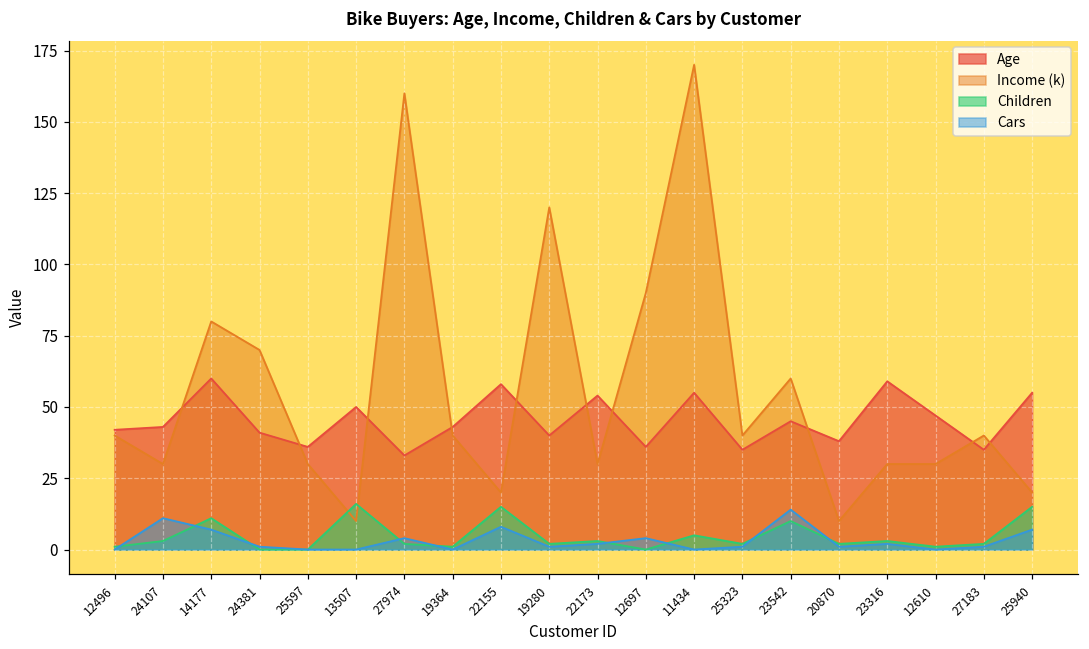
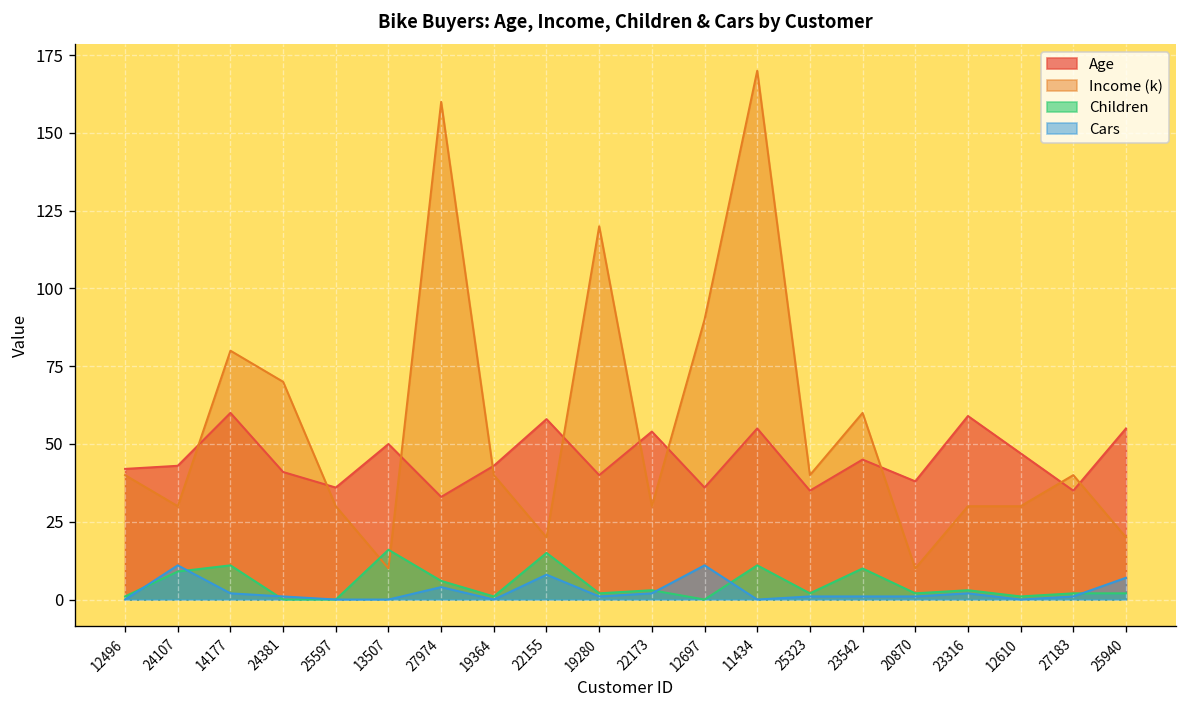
  {
    "Children": {
      "12496": 1,
-     "24107": 3,
+     "24107": 9,
      "14177": 11,
      "24381": 0,
      "13507": 16,
-     "27974": 2,
+     "27974": 6,
      "19364": 1,
      "22155": 15,
      "19280": 2,
      "22173": 3,
      "12697": 0,
-     "11434": 5,
+     "11434": 11,
      "25323": 2,
      "23542": 10,
      "20870": 2,
      "23316": 3,
      "12610": 1,
      "27183": 2,
-     "25940": 15
+     "25940": 2
    },
    "Cars": {
      "12496": 0,
      "24107": 11,
-     "14177": 7,
+     "14177": 2,
      "24381": 1,
      "13507": 0,
      "27974": 4,
      "19364": 0,
      "22155": 8,
      "19280": 1,
      "22173": 2,
-     "12697": 4,
+     "12697": 11,
      "11434": 0,
      "25323": 1,
-     "23542": 14,
+     "23542": 1,
      "20870": 1,
      "23316": 2,
      "12610": 0,
      "27183": 1,
      "25940": 7
    }
  }
